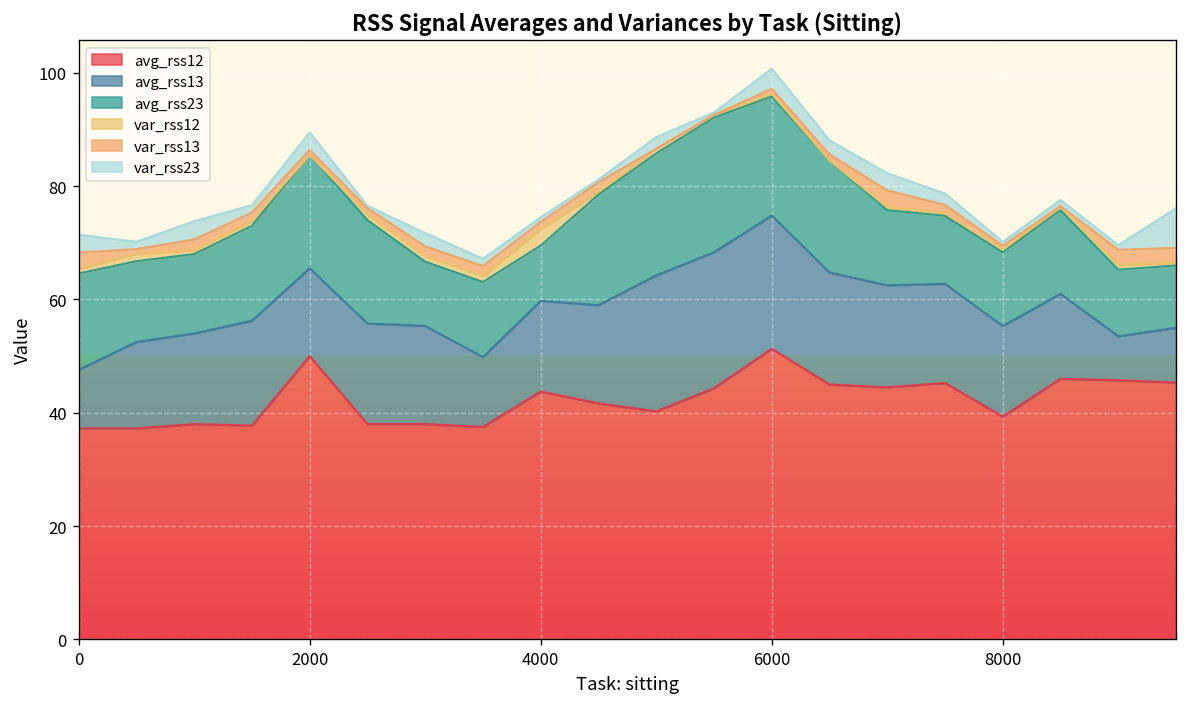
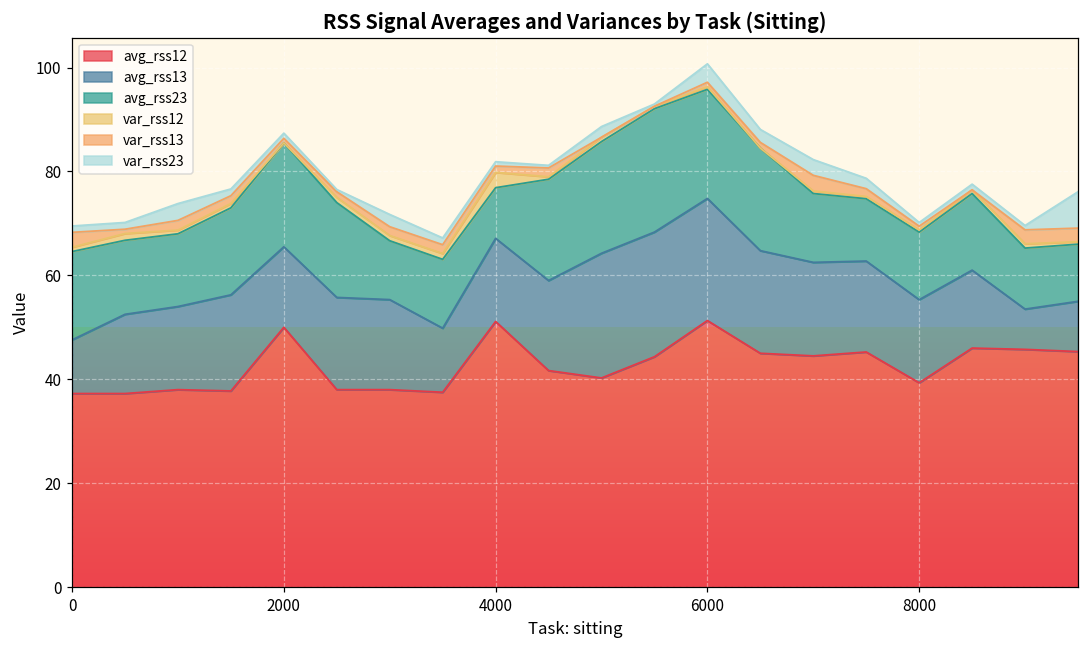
  {
    "avg_rss12": {
      "0": 37,
      "2000": 50,
-     "4000": 44,
+     "4000": 51,
      "6000": 51,
      "8000": 39
    },
    "var_rss23": {
-     "0": 3,
-     "2000": 3,
+     "0": 1,
+     "2000": 1,
      "4000": 1,
      "6000": 4,
      "8000": 1
    }
  }
